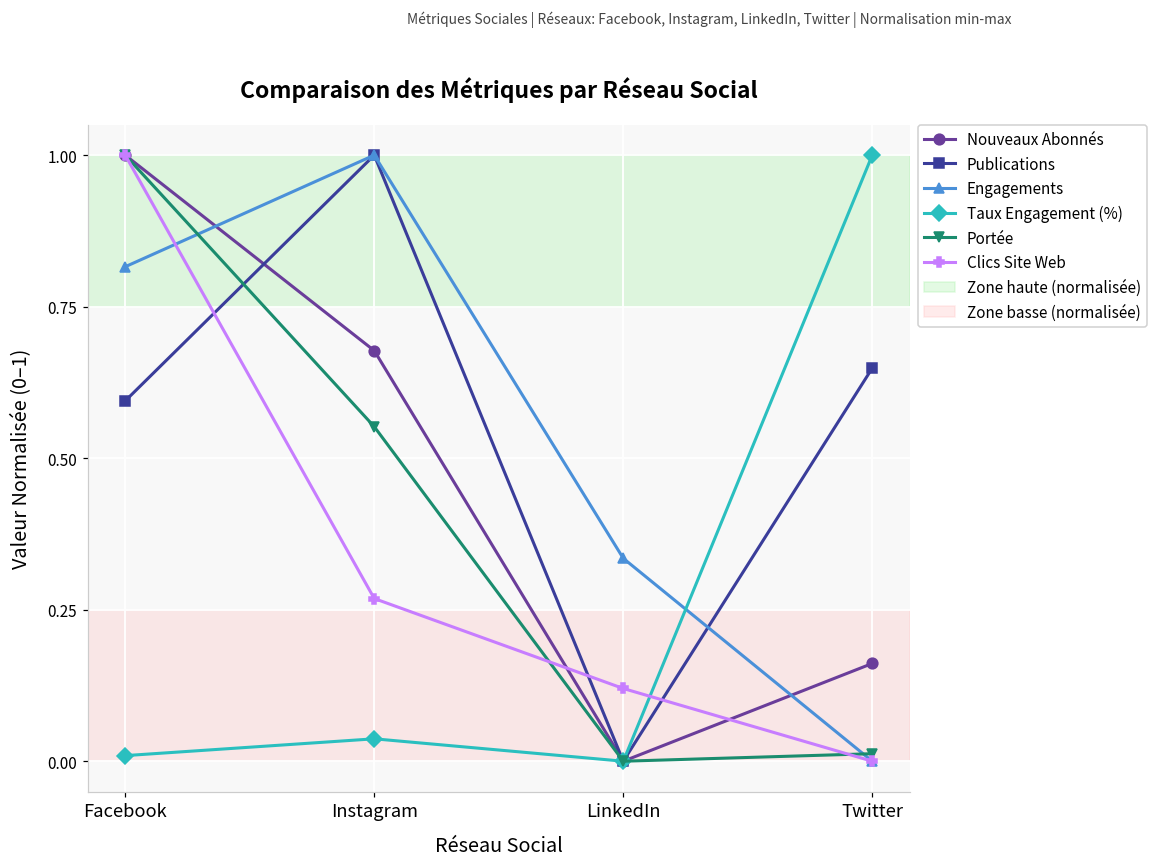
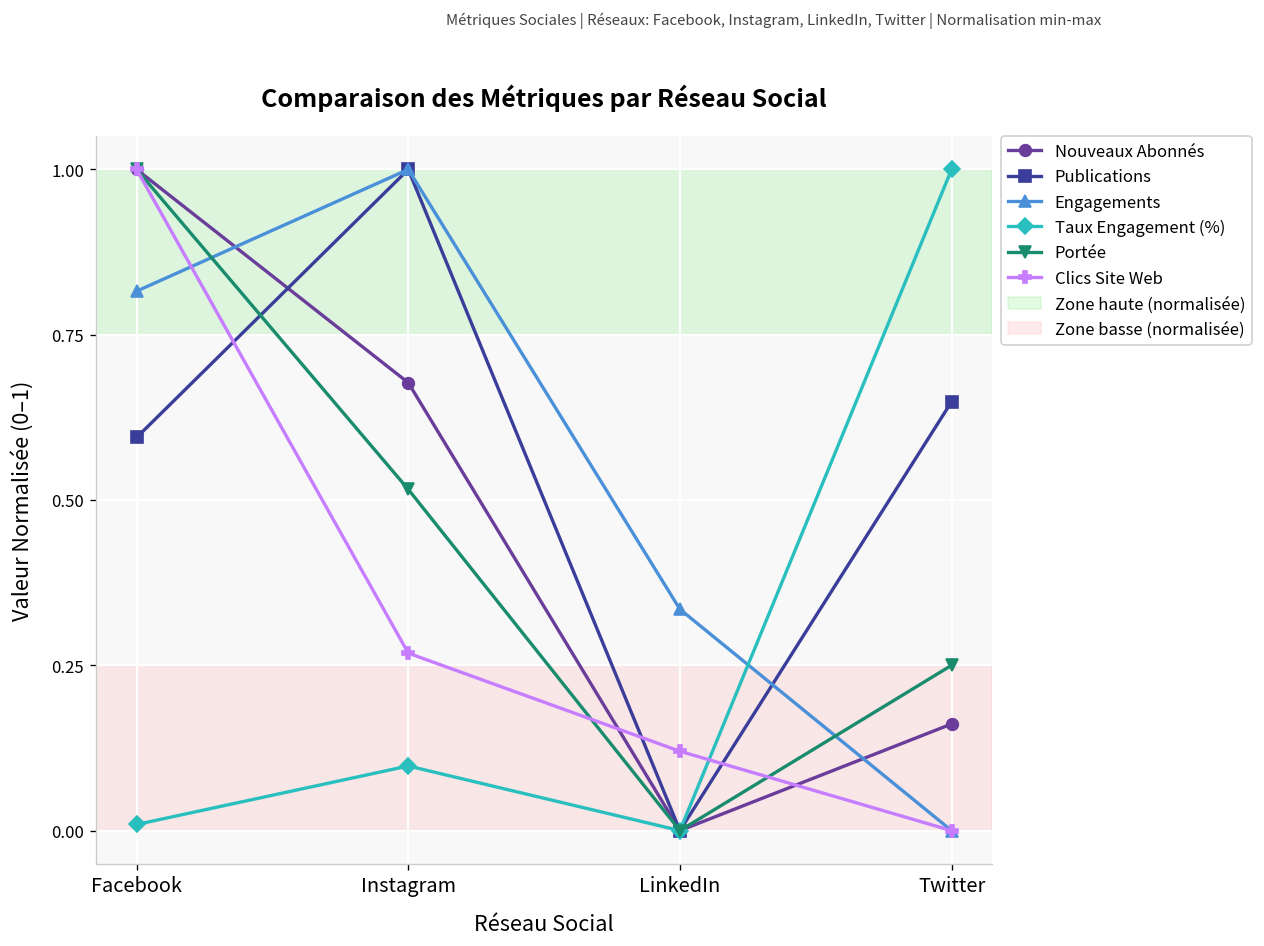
  {
    "Engagements": {
      "Facebook": 0.82,
      "LinkedIn": 0.33
    },
    "Taux Engagement (%)": {
      "Facebook": 0.01,
-     "Instagram": 0.04,
+     "Instagram": 0.10,
      "Twitter": 1.00
    },
    "Portée": {
-     "Instagram": 0.55,
-     "Twitter": 0.01
+     "Instagram": 0.52,
+     "Twitter": 0.25
    },
    "Clics Site Web": {
      "Instagram": 0.27,
      "LinkedIn": 0.12
    }
  }
